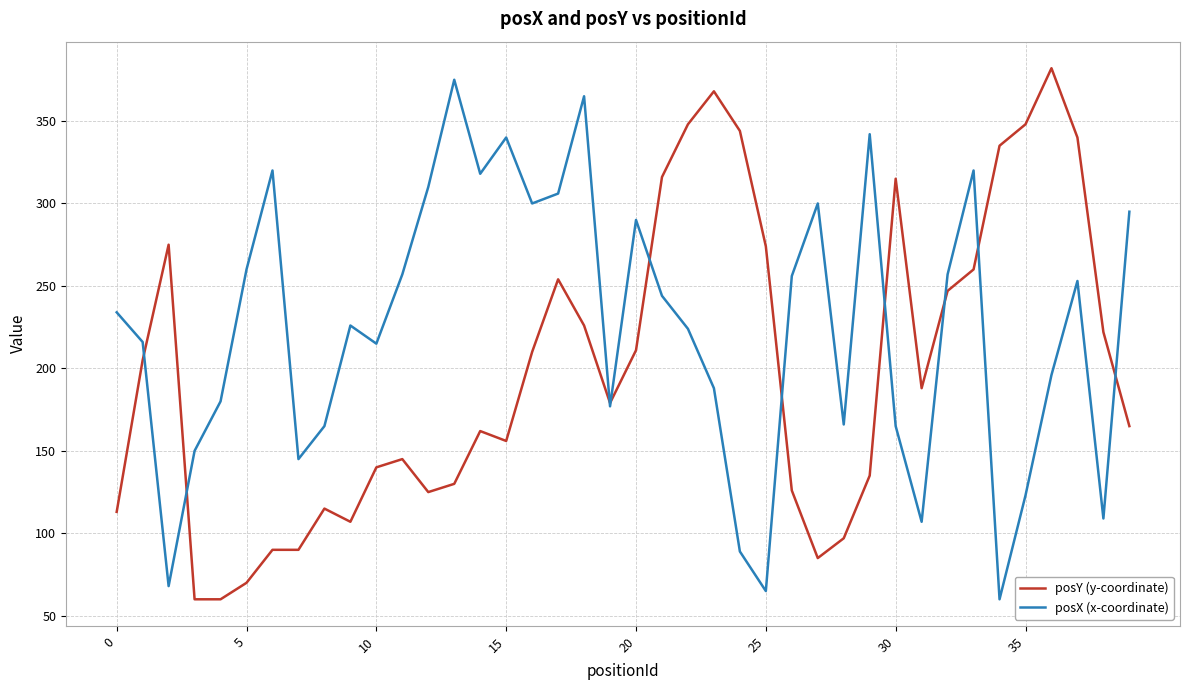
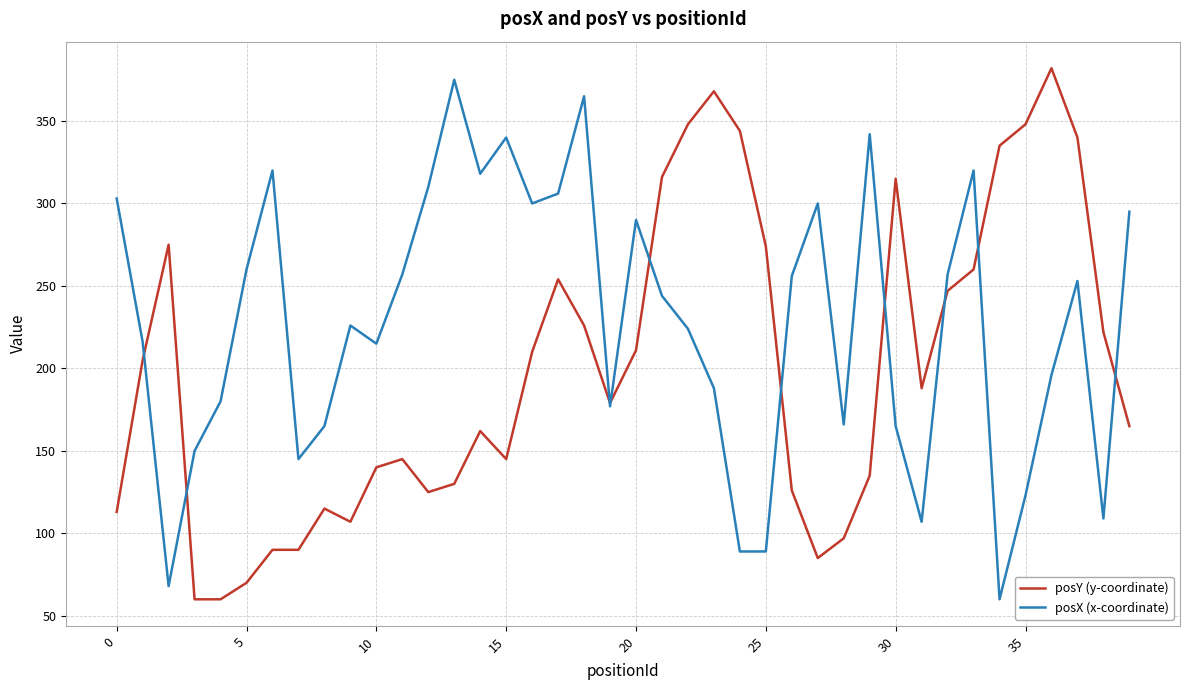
  {
    "posY (y-coordinate)": {
      "0": 113,
      "5": 70,
      "10": 140,
-     "15": 156,
+     "15": 145,
      "20": 211,
      "25": 274,
      "30": 315,
      "35": 348
    },
    "posX (x-coordinate)": {
-     "0": 234,
+     "0": 303,
      "5": 260,
      "10": 215,
      "15": 340,
      "20": 290,
-     "25": 65,
+     "25": 89,
      "30": 165,
      "35": 123
    }
  }
